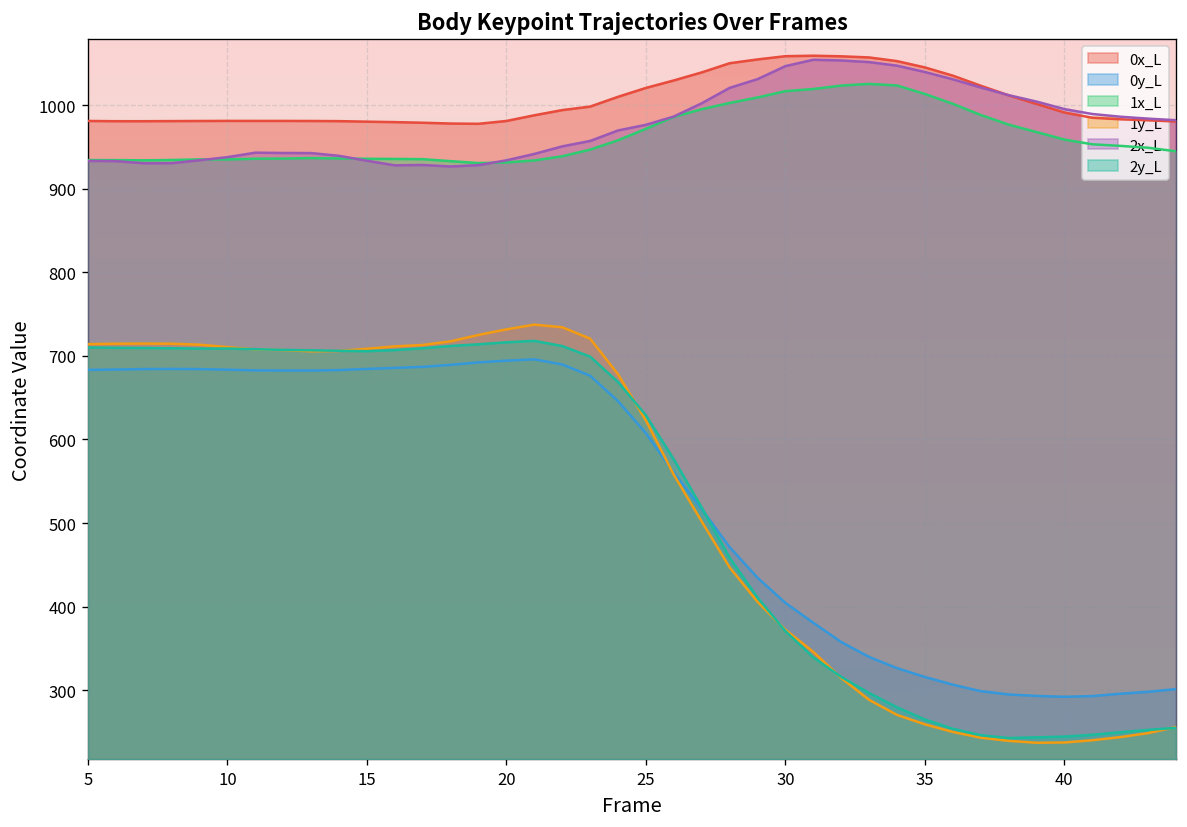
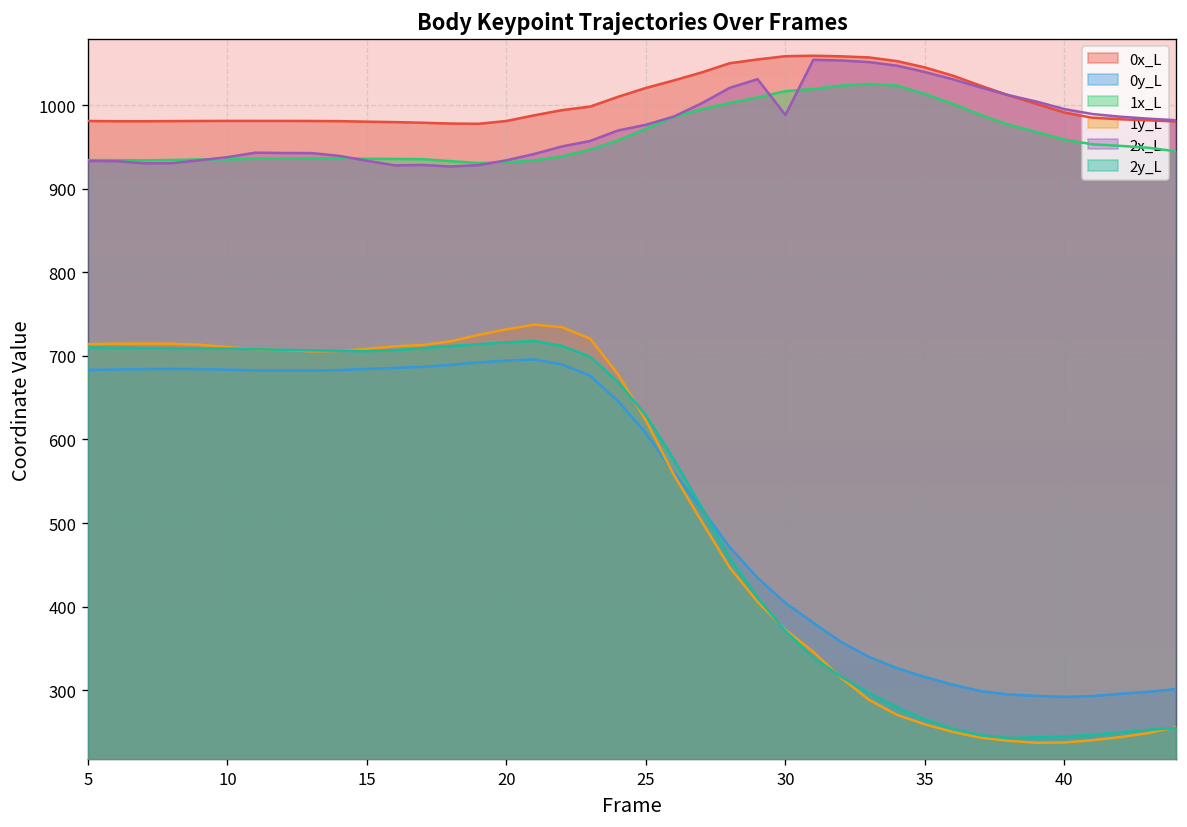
  {
    "2x_L": {
      "25": 980,
-     "30": 1050,
+     "30": 990,
      "35": 1040,
      "40": 1000
    }
  }
